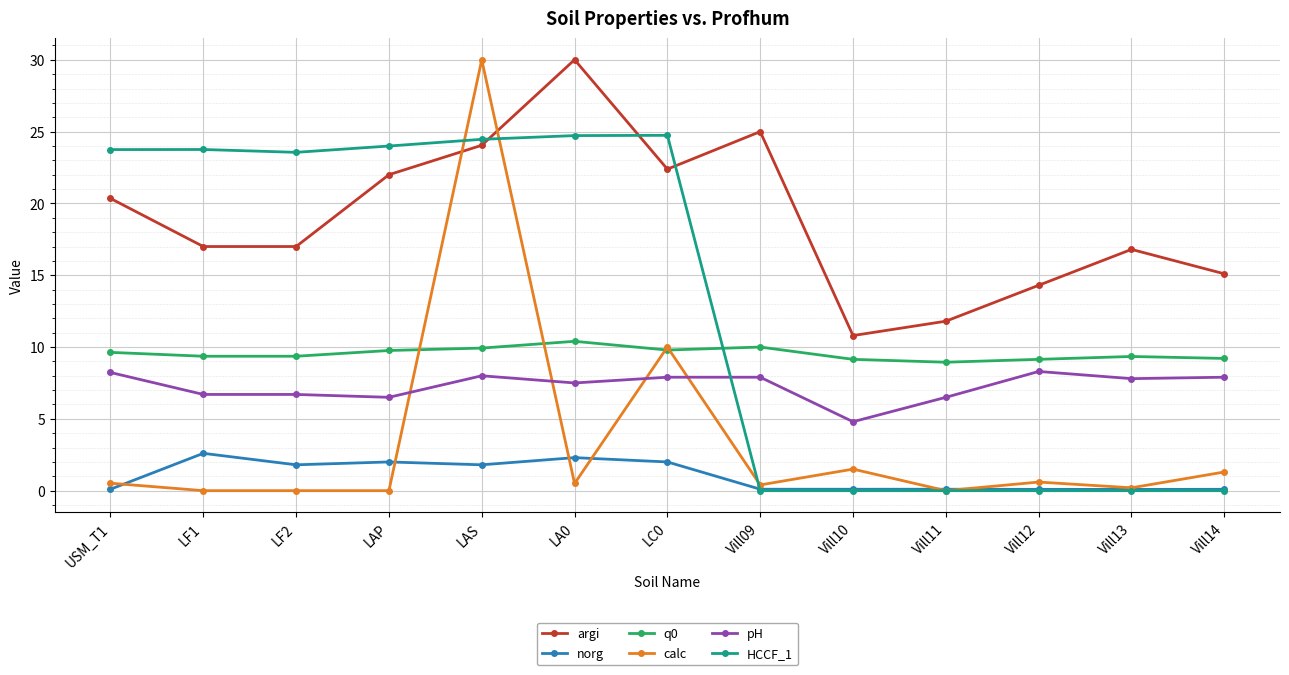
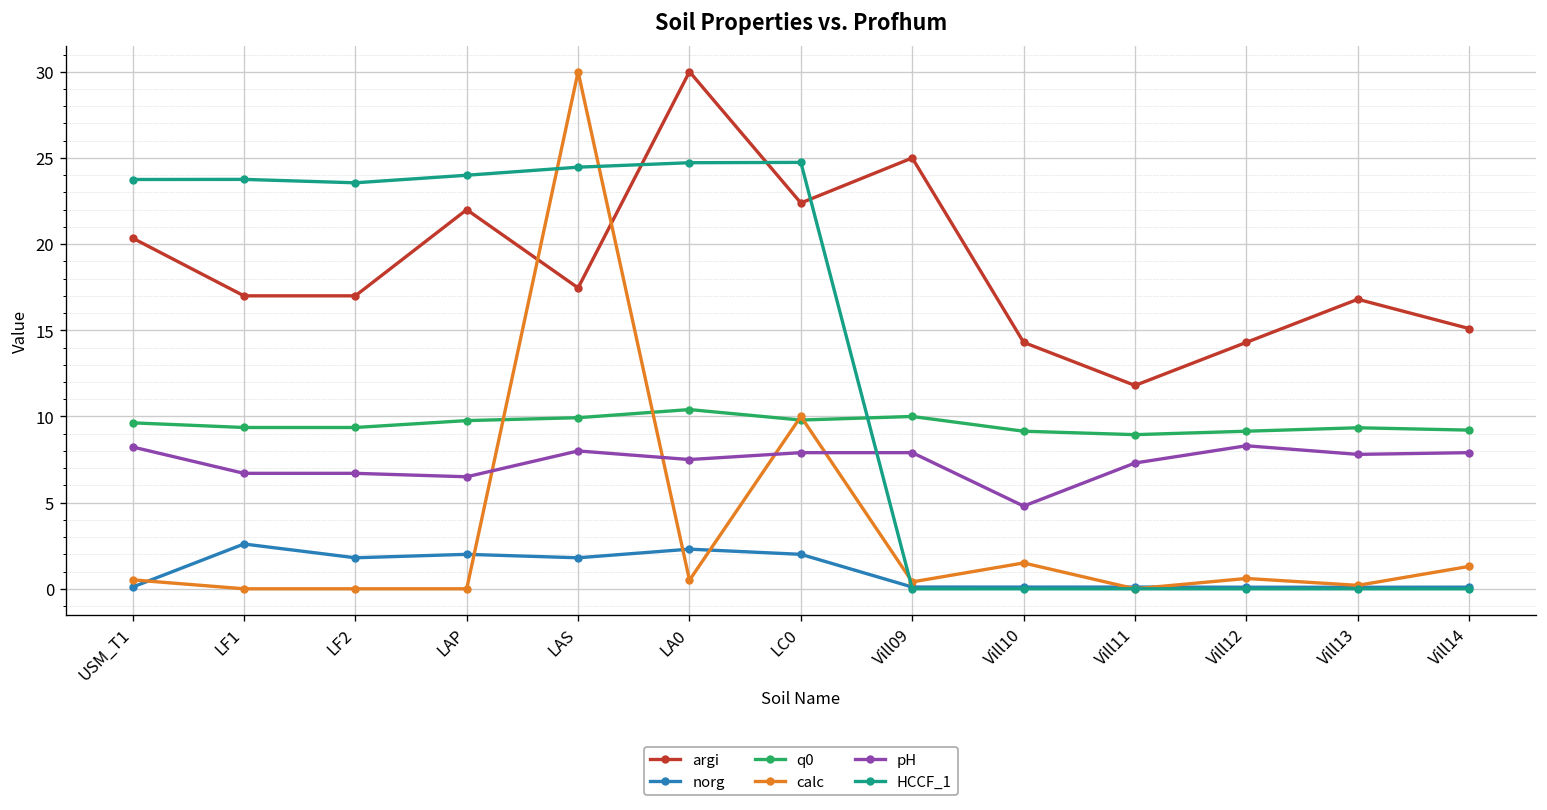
  {
    "argi": {
      "USM_T1": 20.4,
      "LF1": 17.0,
      "LF2": 17.0,
      "LAP": 22.0,
-     "LAS": 24.1,
+     "LAS": 17.5,
      "LA0": 30.0,
      "LC0": 22.4,
      "Vill09": 25.0,
-     "Vill10": 10.8,
+     "Vill10": 14.3,
      "Vill11": 11.8,
      "Vill12": 14.3,
      "Vill13": 16.8,
      "Vill14": 15.1
    },
    "norg": {
      "USM_T1": 0.1,
      "LF1": 2.6,
      "LF2": 1.8,
      "LAP": 2.0,
      "LAS": 1.8,
      "LA0": 2.3,
      "LC0": 2.0
    },
    "calc": {
      "USM_T1": 0.5,
      "LF1": 0.0,
      "LF2": 0.0,
      "LAP": 0.0,
      "LAS": 30.0,
      "LA0": 0.5,
      "LC0": 10.0,
      "Vill09": 0.4,
      "Vill10": 1.5,
      "Vill12": 0.6,
      "Vill14": 1.3
    },
    "pH": {
      "USM_T1": 8.2,
      "LF1": 6.7,
      "LF2": 6.7,
      "LAP": 6.5,
      "LAS": 8.0,
      "LA0": 7.5,
      "LC0": 7.9,
      "Vill09": 7.9,
      "Vill10": 4.8,
-     "Vill11": 6.5,
+     "Vill11": 7.3,
      "Vill12": 8.3,
      "Vill13": 7.8,
      "Vill14": 7.9
    }
  }
